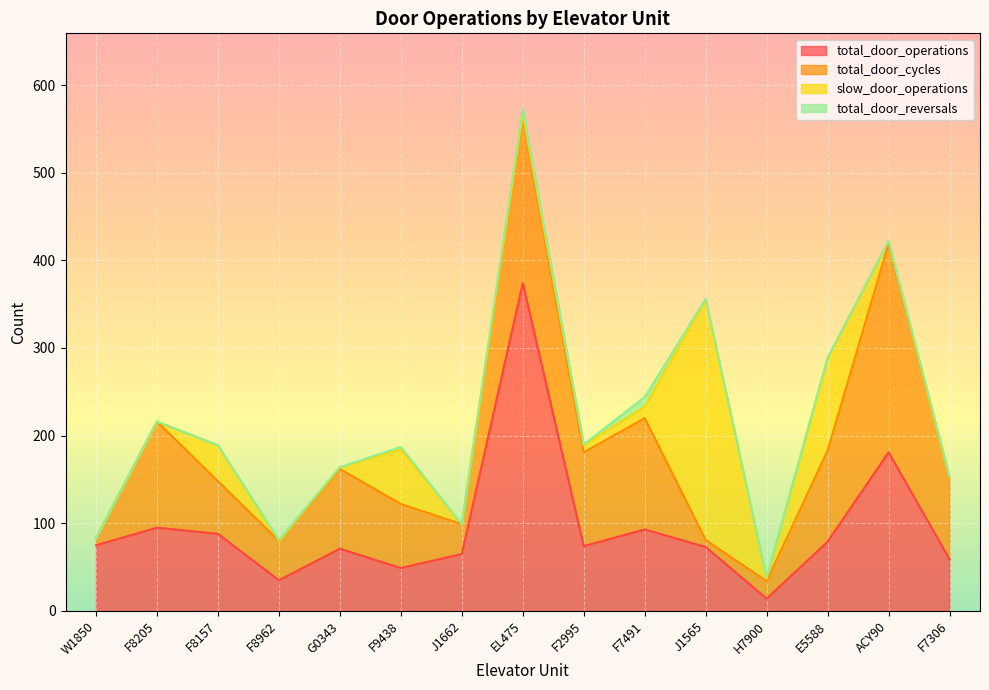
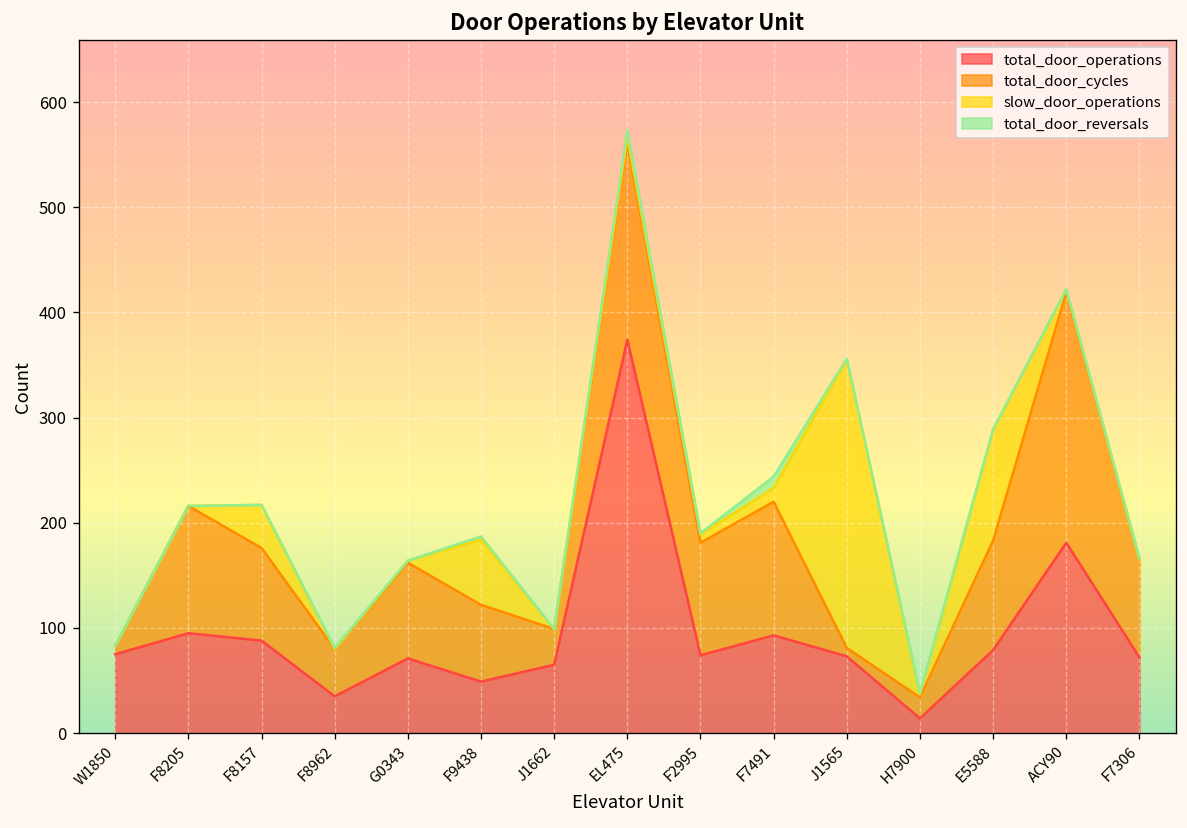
  {
    "total_door_operations": {
      "W1850": 80,
      "F8205": 100,
      "F8157": 90,
      "F8962": 40,
      "G0343": 70,
      "F9438": 50,
      "J1662": 70,
      "EL475": 370,
      "F2995": 70,
      "F7491": 90,
      "J1565": 70,
      "H7900": 10,
      "E5588": 80,
      "ACY90": 180,
-     "F7306": 60
+     "F7306": 70
    },
    "total_door_cycles": {
-     "F8157": 60,
+     "F8157": 90,
      "F9438": 70,
      "EL475": 190,
      "F2995": 110,
      "F7491": 130,
      "J1565": 10,
      "H7900": 20,
      "E5588": 100,
      "ACY90": 240
    },
    "slow_door_operations": {
      "F9438": 60,
      "EL475": 10,
      "F7491": 10
    },
    "total_door_reversals": {
      "F9438": 0,
      "EL475": 10,
      "F7491": 10
    }
  }
